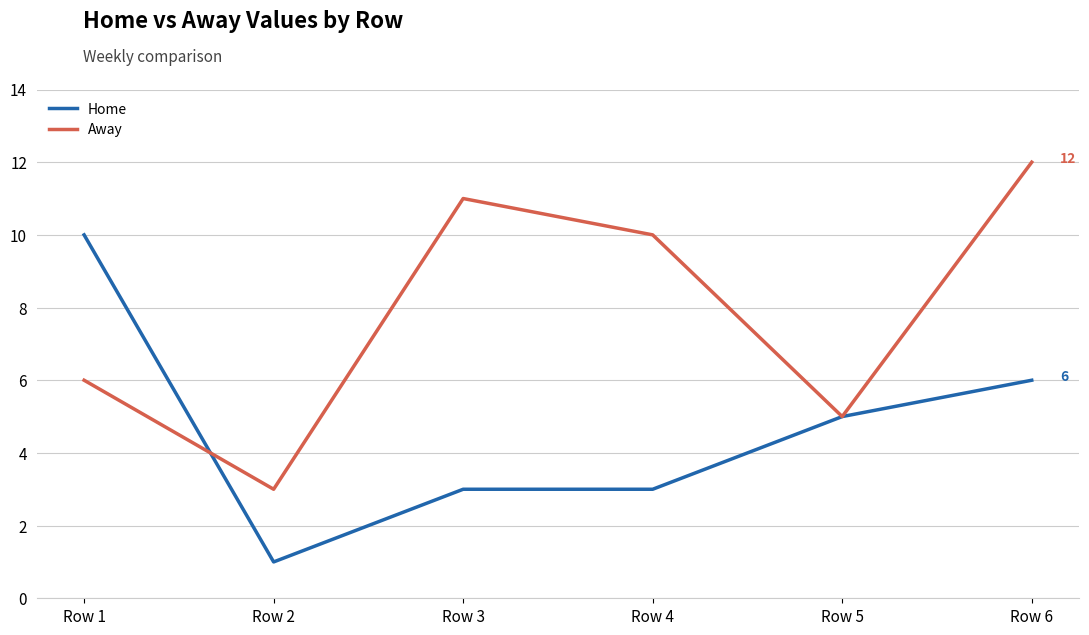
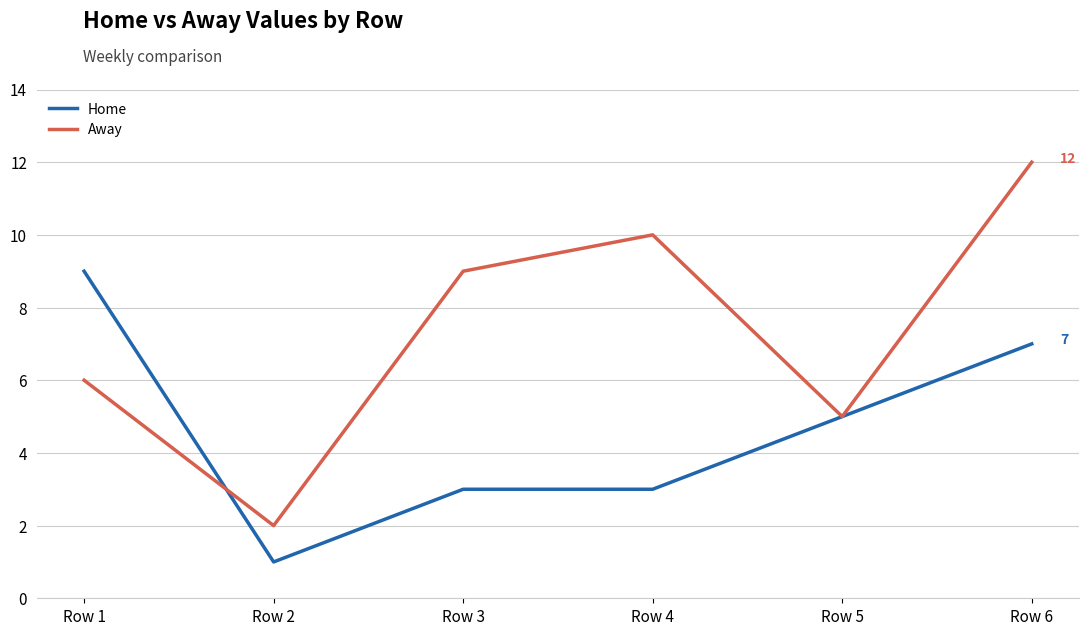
  {
    "Home": {
-     "Row 1": 10,
-     "Row 6": 6
+     "Row 1": 9,
+     "Row 6": 7
    },
    "Away": {
      "Row 1": 6,
-     "Row 2": 3,
-     "Row 3": 11,
+     "Row 2": 2,
+     "Row 3": 9,
      "Row 4": 10
    }
  }
